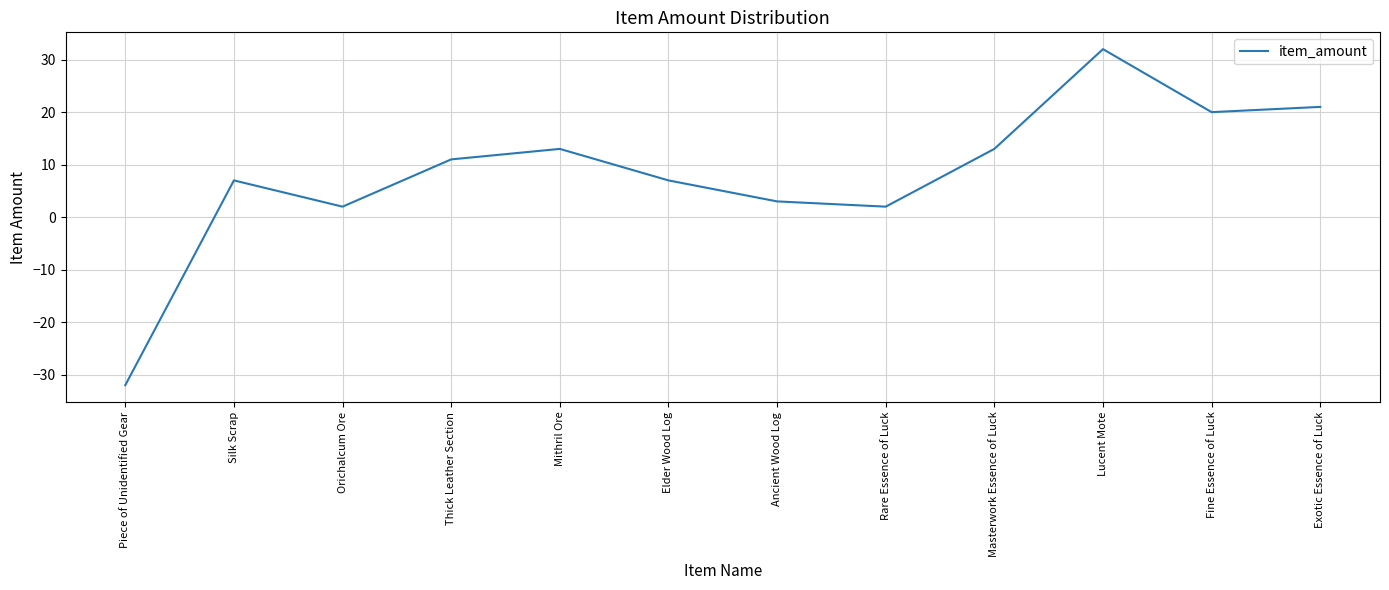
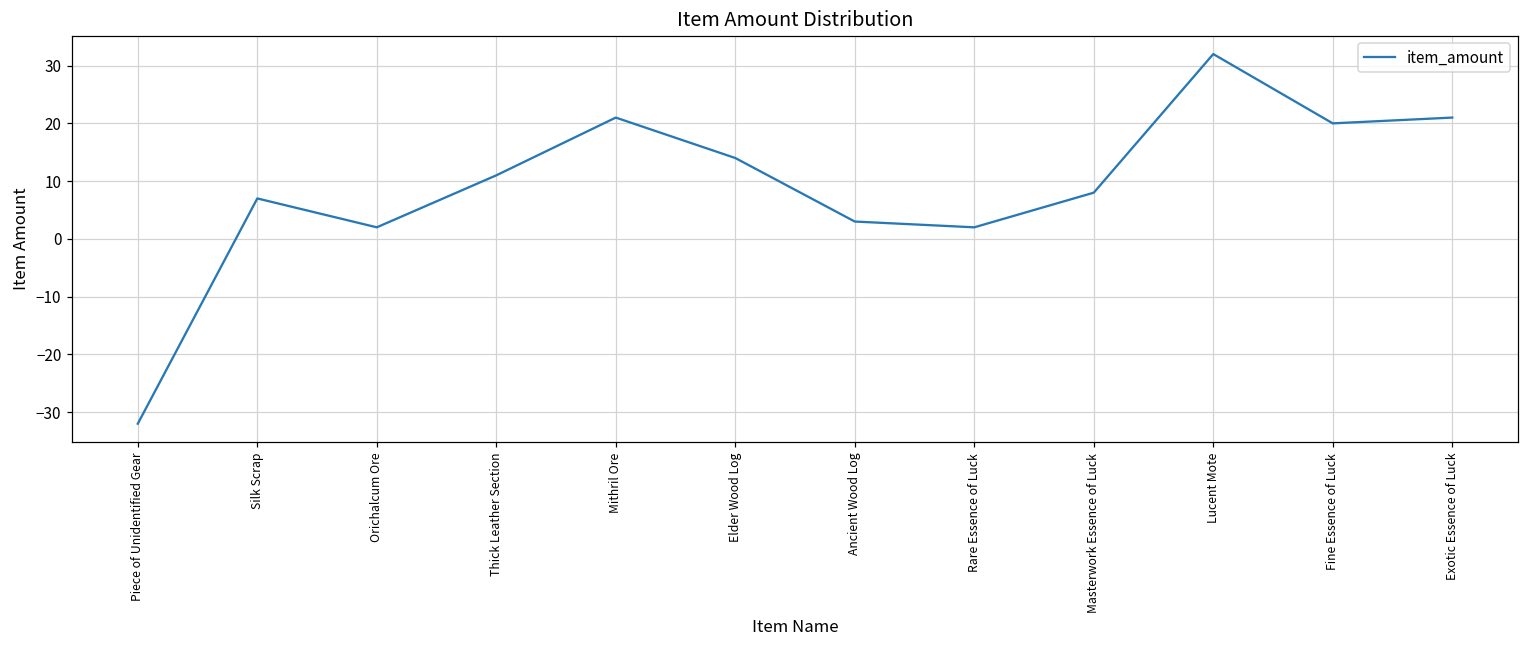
  {
    "Piece of Unidentified Gear": -32,
    "Silk Scrap": 7,
    "Orichalcum Ore": 2,
    "Thick Leather Section": 11,
-   "Mithril Ore": 13,
-   "Elder Wood Log": 7,
+   "Mithril Ore": 21,
+   "Elder Wood Log": 14,
    "Ancient Wood Log": 3,
    "Rare Essence of Luck": 2,
-   "Masterwork Essence of Luck": 13,
+   "Masterwork Essence of Luck": 8,
    "Lucent Mote": 32,
    "Fine Essence of Luck": 20,
    "Exotic Essence of Luck": 21
  }
